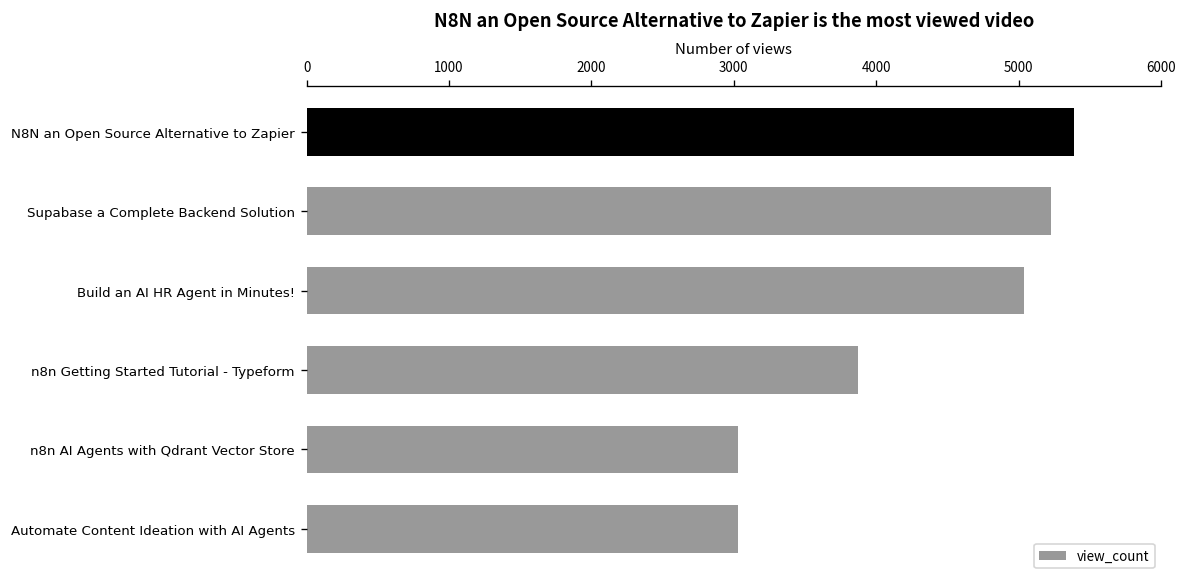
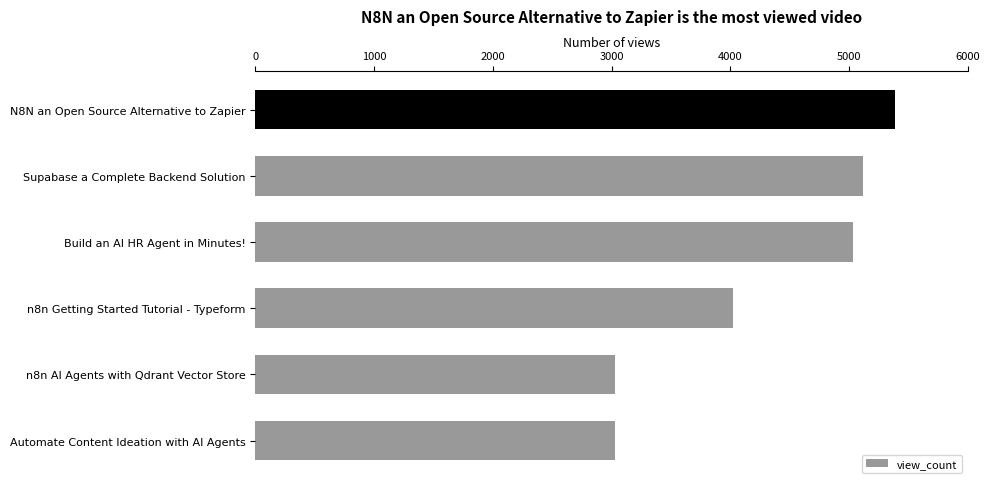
  {
    "N8N an Open Source Alternative to Zapier": 5390,
-   "Supabase a Complete Backend Solution": 5230,
+   "Supabase a Complete Backend Solution": 5120,
    "Build an AI HR Agent in Minutes!": 5040,
-   "n8n Getting Started Tutorial - Typeform": 3870,
+   "n8n Getting Started Tutorial - Typeform": 4030,
    "n8n AI Agents with Qdrant Vector Store": 3030,
    "Automate Content Ideation with AI Agents": 3030
  }
